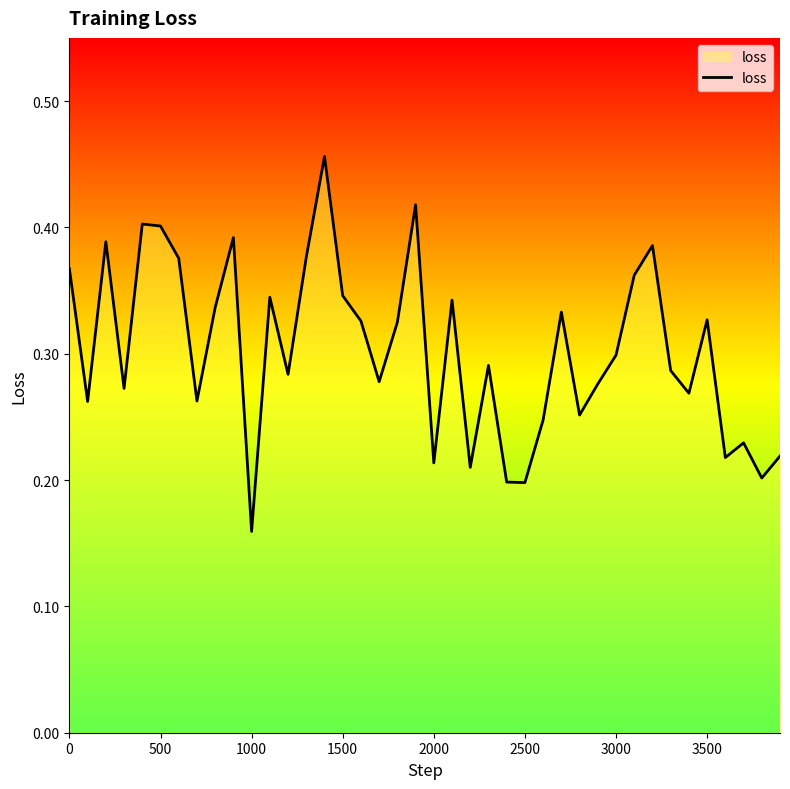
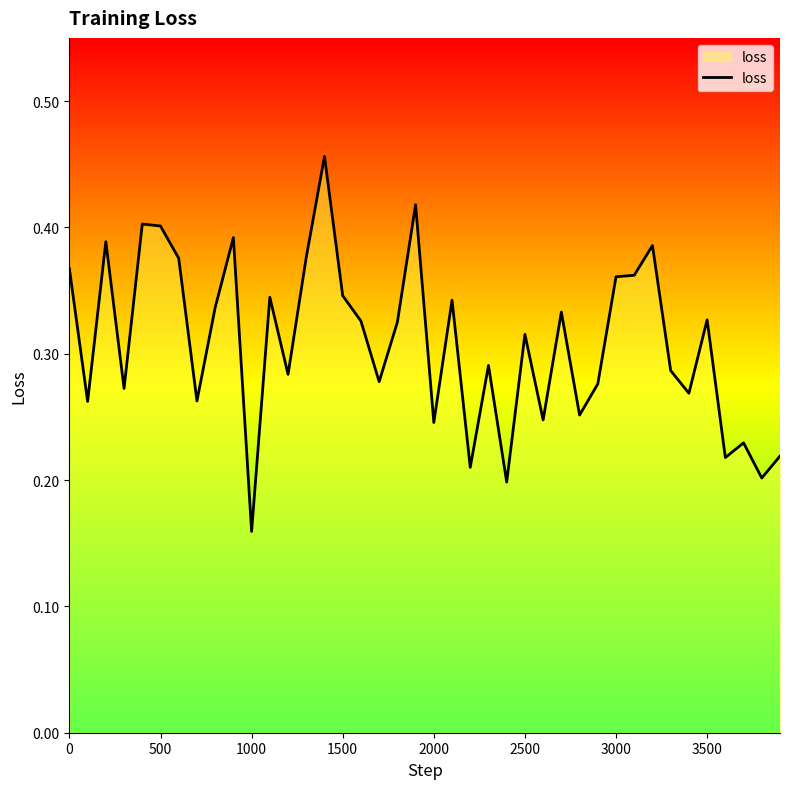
  {
    "0": 0.367,
    "500": 0.401,
    "1000": 0.159,
    "1500": 0.346,
-   "2000": 0.214,
-   "2500": 0.198,
-   "3000": 0.299,
+   "2000": 0.246,
+   "2500": 0.315,
+   "3000": 0.361,
    "3500": 0.327
  }
